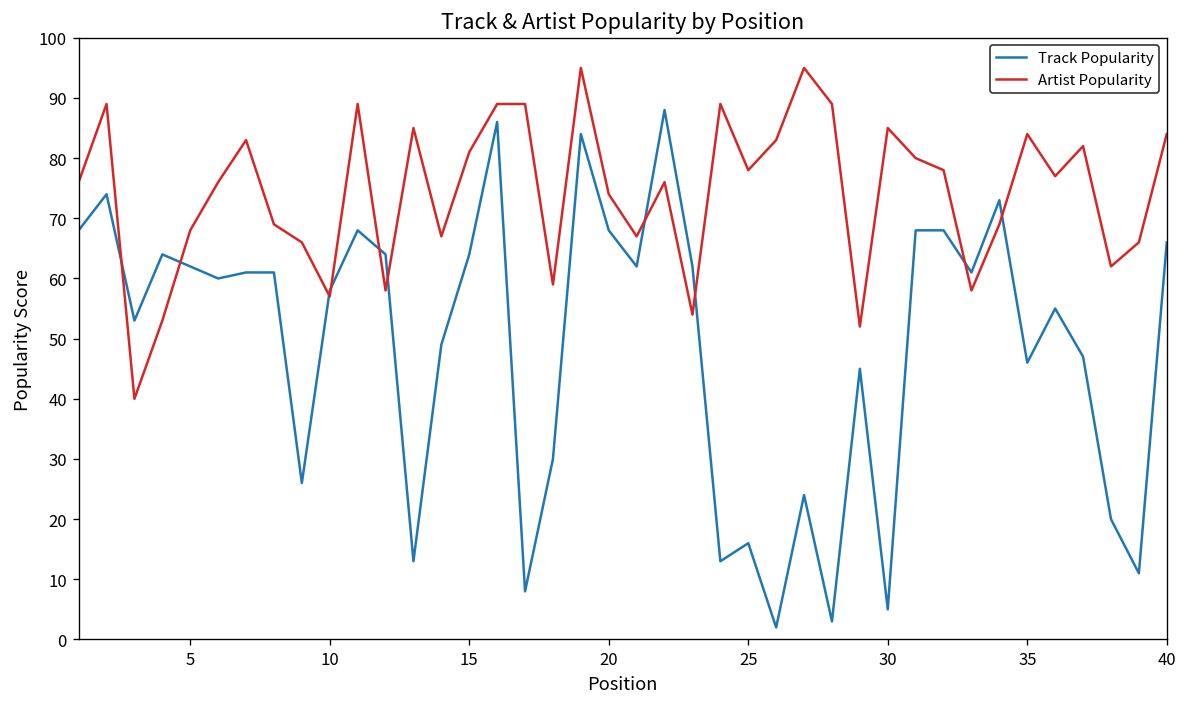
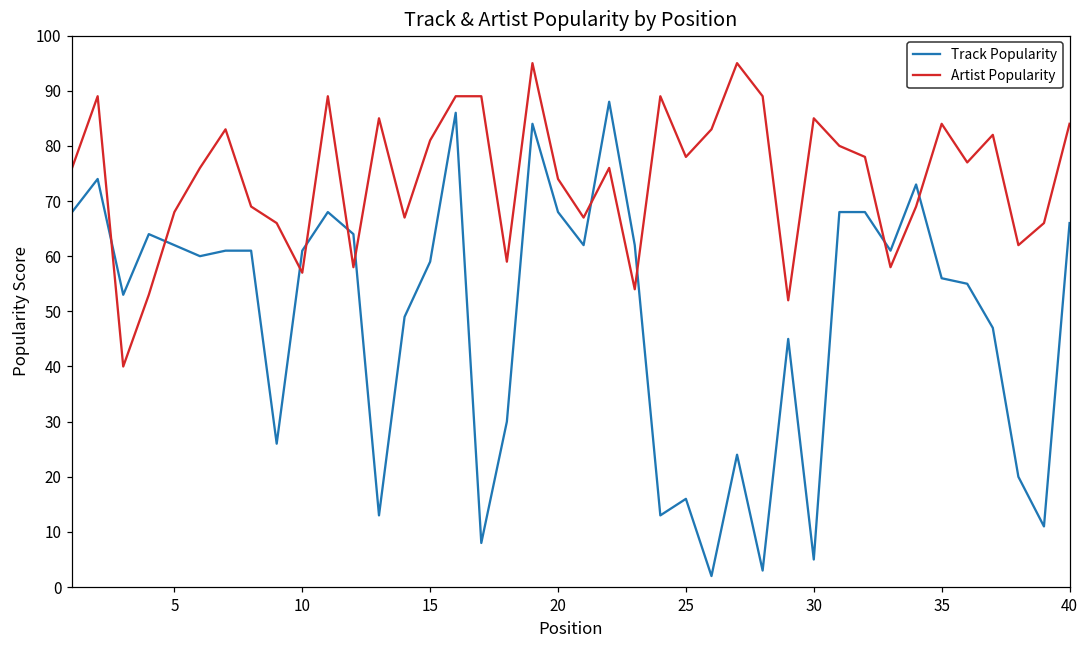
  {
    "Track Popularity": {
      "5": 62,
-     "10": 58,
-     "15": 64,
+     "10": 61,
+     "15": 59,
      "20": 68,
      "25": 16,
      "30": 5,
-     "35": 46,
+     "35": 56,
      "40": 66
    },
    "Artist Popularity": {
      "5": 68,
      "10": 57,
      "15": 81,
      "20": 74,
      "25": 78,
      "30": 85,
      "35": 84,
      "40": 84
    }
  }
